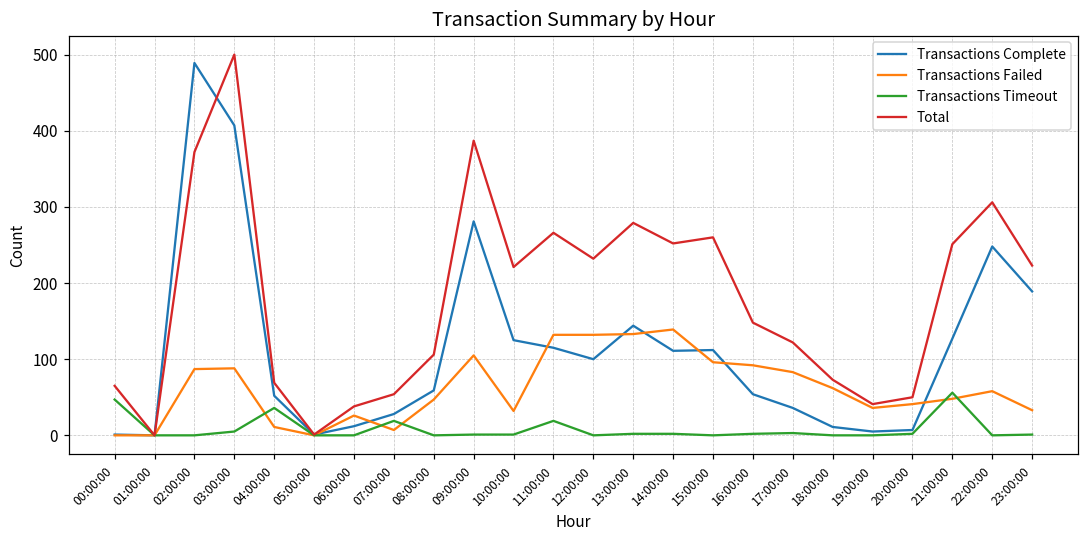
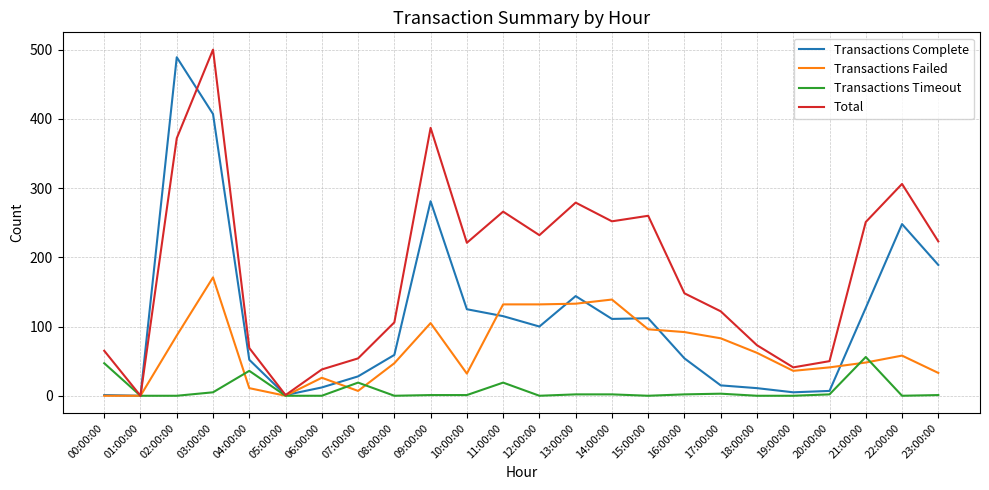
  {
    "Transactions Complete": {
      "02:00:00": 490,
      "03:00:00": 410,
      "04:00:00": 50,
      "06:00:00": 10,
      "07:00:00": 30,
      "08:00:00": 60,
      "09:00:00": 280,
      "10:00:00": 130,
      "11:00:00": 120,
      "12:00:00": 100,
      "13:00:00": 140,
      "14:00:00": 110,
      "15:00:00": 110,
      "16:00:00": 50,
-     "17:00:00": 40,
+     "17:00:00": 20,
      "18:00:00": 10,
      "19:00:00": 10,
      "20:00:00": 10,
      "21:00:00": 130,
      "22:00:00": 250,
      "23:00:00": 190
    },
    "Transactions Failed": {
      "02:00:00": 90,
-     "03:00:00": 90,
+     "03:00:00": 170,
      "04:00:00": 10,
      "06:00:00": 30,
      "07:00:00": 10,
      "08:00:00": 50,
      "09:00:00": 110,
      "10:00:00": 30,
      "11:00:00": 130,
      "12:00:00": 130,
      "13:00:00": 130,
      "14:00:00": 140,
      "15:00:00": 100,
      "16:00:00": 90,
      "17:00:00": 80,
      "18:00:00": 60,
      "19:00:00": 40,
      "20:00:00": 40,
      "21:00:00": 50,
      "22:00:00": 60,
      "23:00:00": 30
    },
    "Transactions Timeout": {
      "00:00:00": 50,
      "02:00:00": 0,
      "03:00:00": 10,
      "04:00:00": 40,
      "06:00:00": 0,
      "07:00:00": 20,
      "08:00:00": 0,
      "09:00:00": 0,
      "10:00:00": 0,
      "11:00:00": 20,
      "12:00:00": 0,
      "13:00:00": 0,
      "14:00:00": 0,
      "15:00:00": 0,
      "16:00:00": 0,
      "17:00:00": 0,
      "18:00:00": 0,
      "19:00:00": 0,
      "20:00:00": 0,
      "21:00:00": 60,
      "22:00:00": 0,
      "23:00:00": 0
    },
    "Total": {
      "00:00:00": 70,
      "02:00:00": 370,
      "03:00:00": 500,
      "04:00:00": 70,
      "06:00:00": 40,
      "07:00:00": 50,
      "08:00:00": 110,
      "09:00:00": 390,
      "10:00:00": 220,
      "11:00:00": 270,
      "12:00:00": 230,
      "13:00:00": 280,
      "14:00:00": 250,
      "15:00:00": 260,
      "16:00:00": 150,
      "17:00:00": 120,
      "18:00:00": 70,
      "19:00:00": 40,
      "20:00:00": 50,
      "21:00:00": 250,
      "22:00:00": 310,
      "23:00:00": 220
    }
  }
